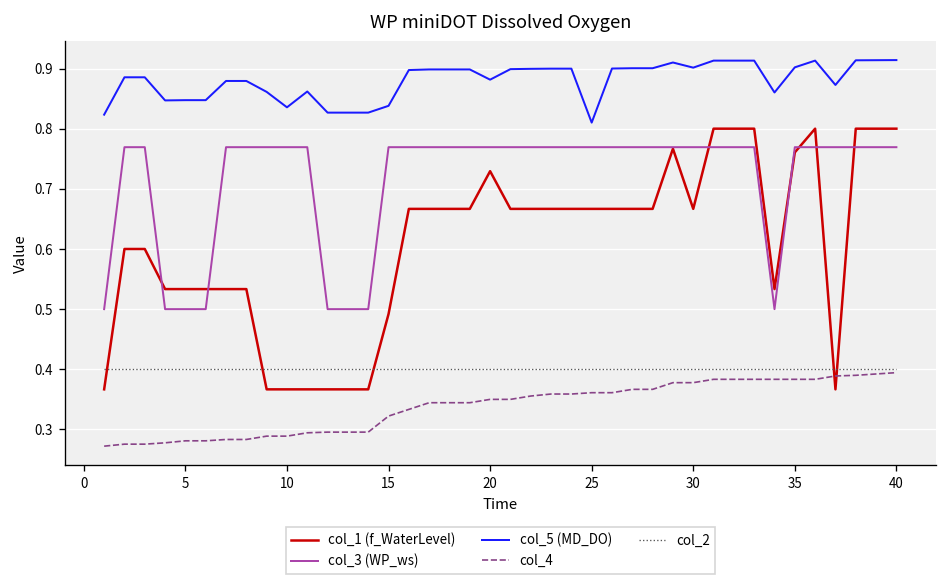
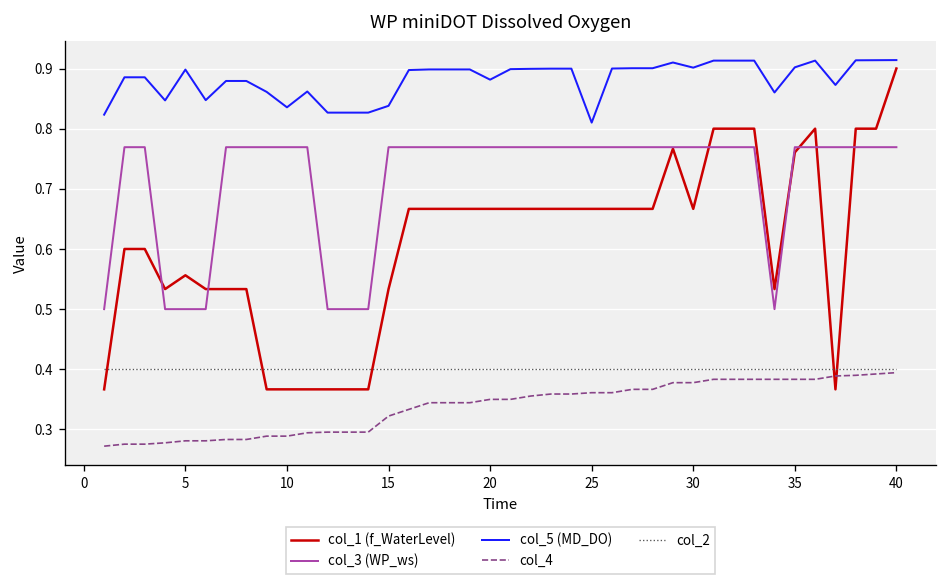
  {
    "col_1 (f_WaterLevel)": {
-     "5": 0.53,
+     "5": 0.56,
      "10": 0.37,
-     "15": 0.49,
-     "20": 0.73,
+     "15": 0.53,
+     "20": 0.67,
      "25": 0.67,
      "30": 0.67,
      "35": 0.76,
-     "40": 0.8
+     "40": 0.9
    },
    "col_5 (MD_DO)": {
-     "5": 0.85,
+     "5": 0.90,
      "10": 0.84,
      "15": 0.84,
      "20": 0.88,
      "25": 0.81,
      "30": 0.90,
      "35": 0.90,
      "40": 0.91
    },
    "col_2": {
      "5": 0.40,
      "10": 0.40,
      "15": 0.40,
      "20": 0.40,
      "25": 0.40,
      "30": 0.40,
      "35": 0.40,
      "40": 0.40
    }
  }
